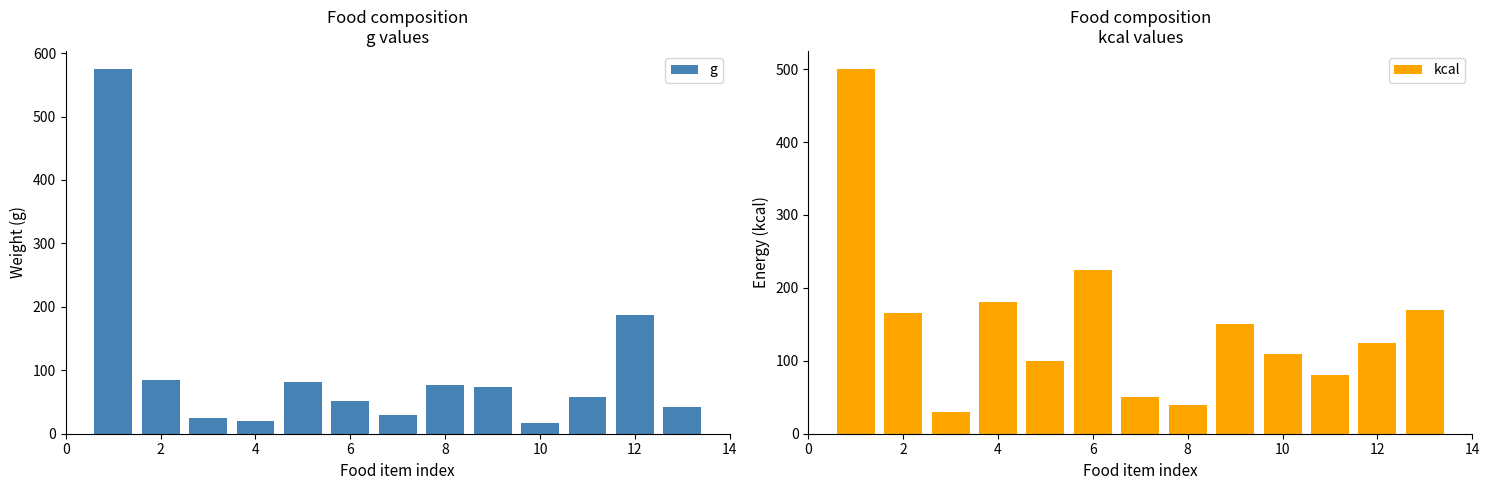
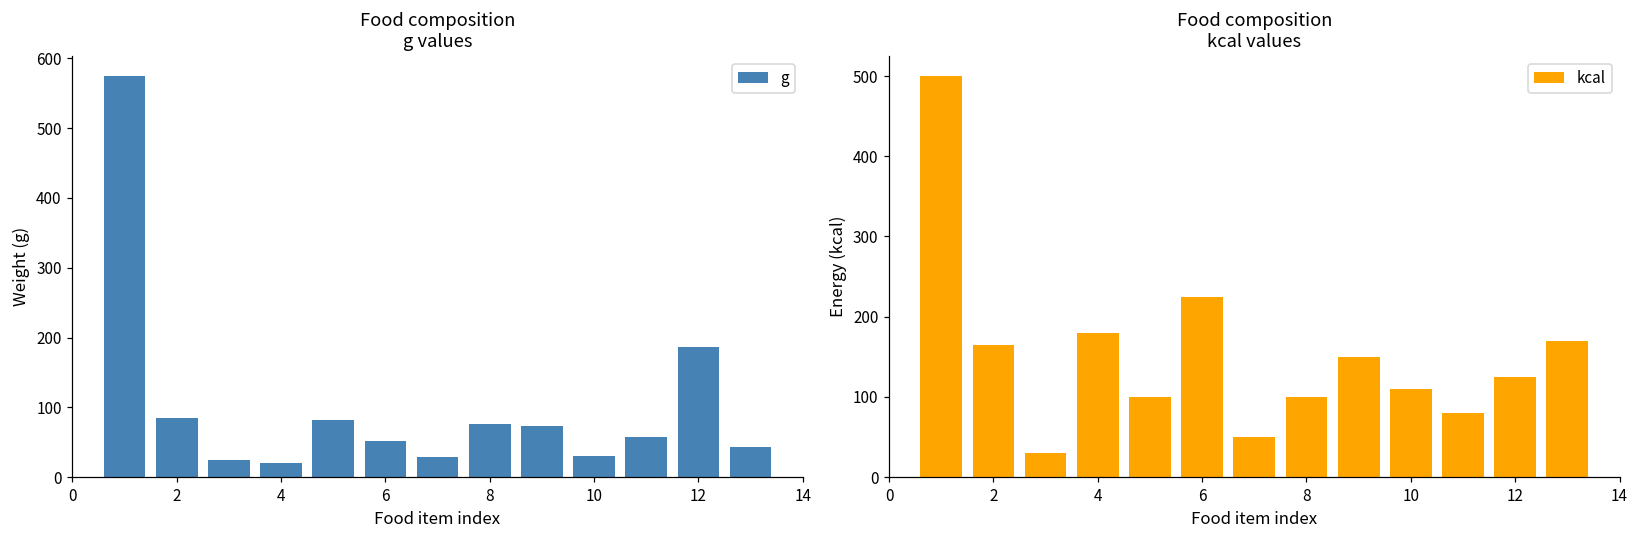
  {
    "Food composition g values": {
      "2": 90,
      "4": 20,
      "6": 50,
      "8": 80,
-     "10": 20,
+     "10": 30,
      "12": 190
    },
    "Food composition kcal values": {
      "2": 170,
      "4": 180,
      "6": 230,
-     "8": 40,
+     "8": 100,
      "10": 110,
      "12": 130
    }
  }
